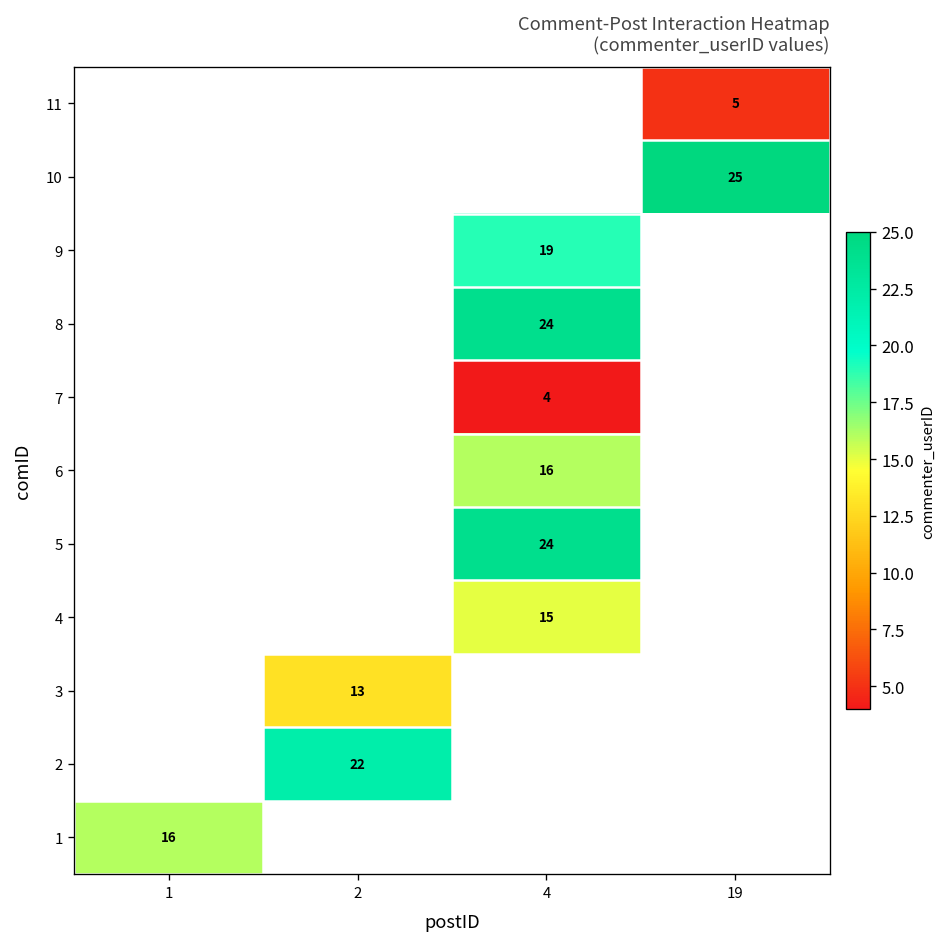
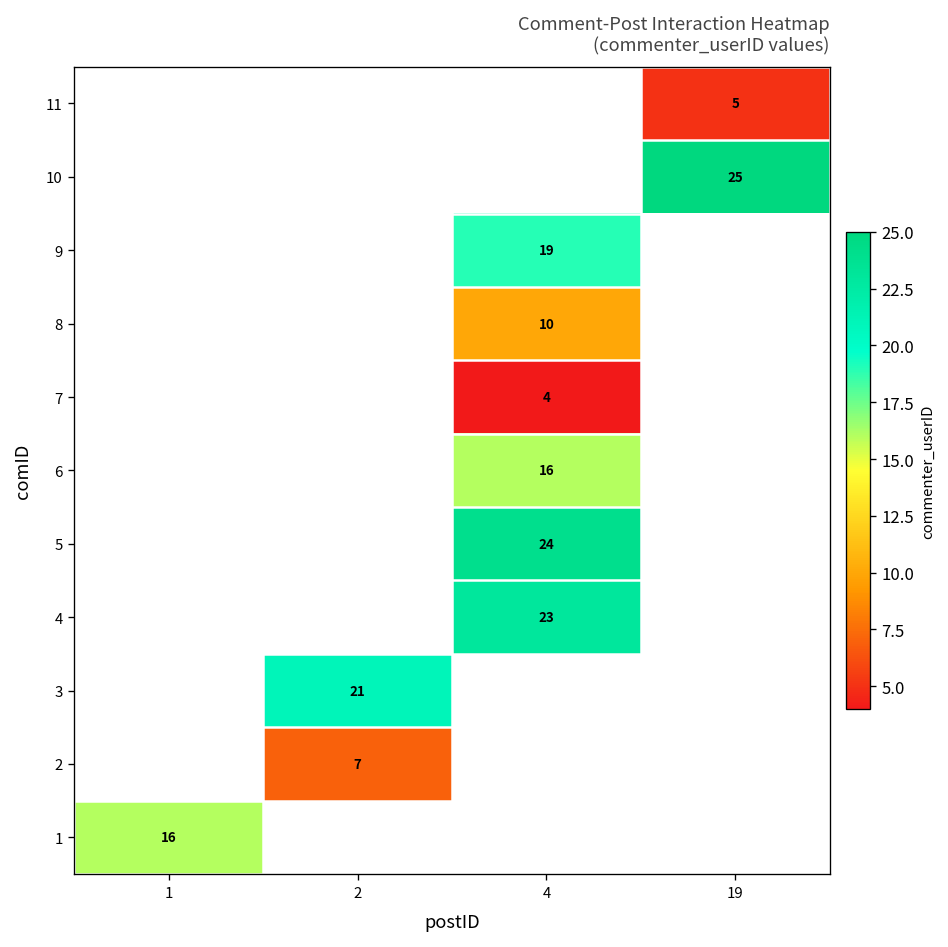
  {
    "11": {
      "19": 5
    },
    "10": {
      "19": 25
    },
    "9": {
      "4": 19
    },
    "8": {
-     "4": 24
+     "4": 10
    },
    "7": {
      "4": 4
    },
    "6": {
      "4": 16
    },
    "5": {
      "4": 24
    },
    "4": {
-     "4": 15
+     "4": 23
    },
    "3": {
-     "2": 13
+     "2": 21
    },
    "2": {
-     "2": 22
+     "2": 7
    },
    "1": {
      "1": 16
    }
  }
